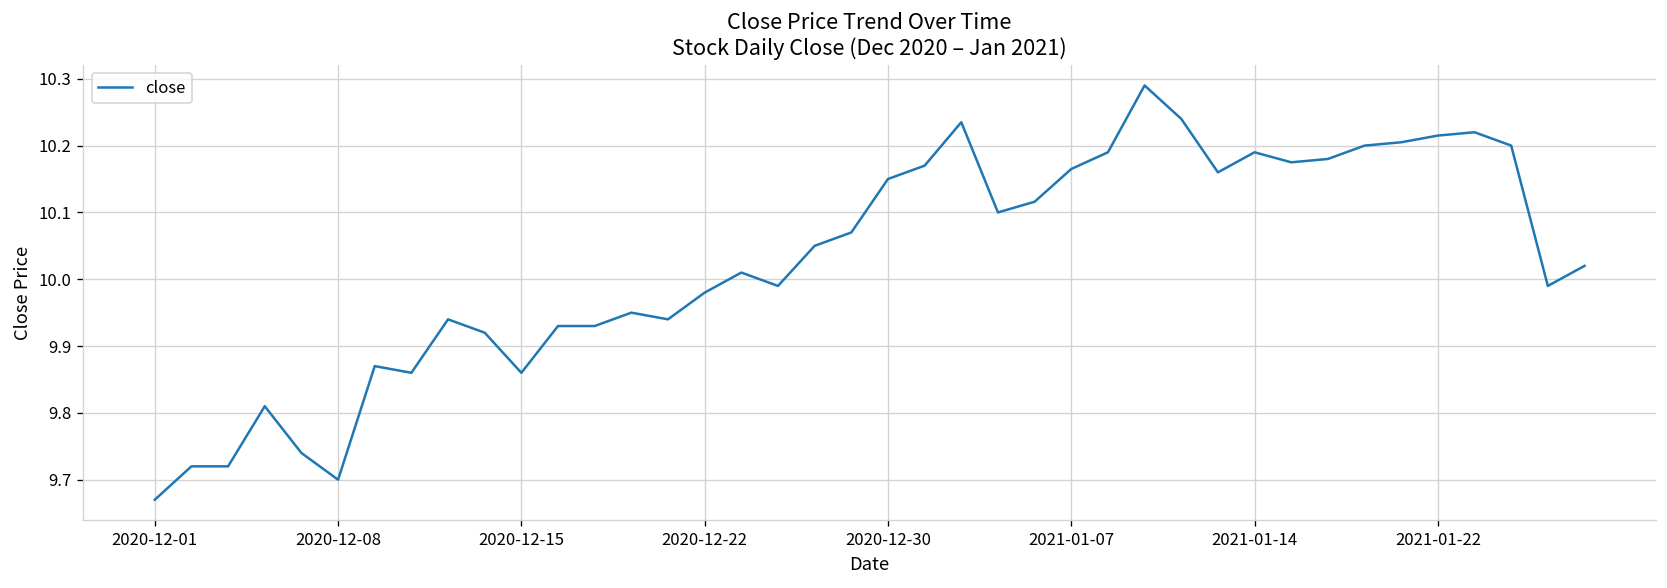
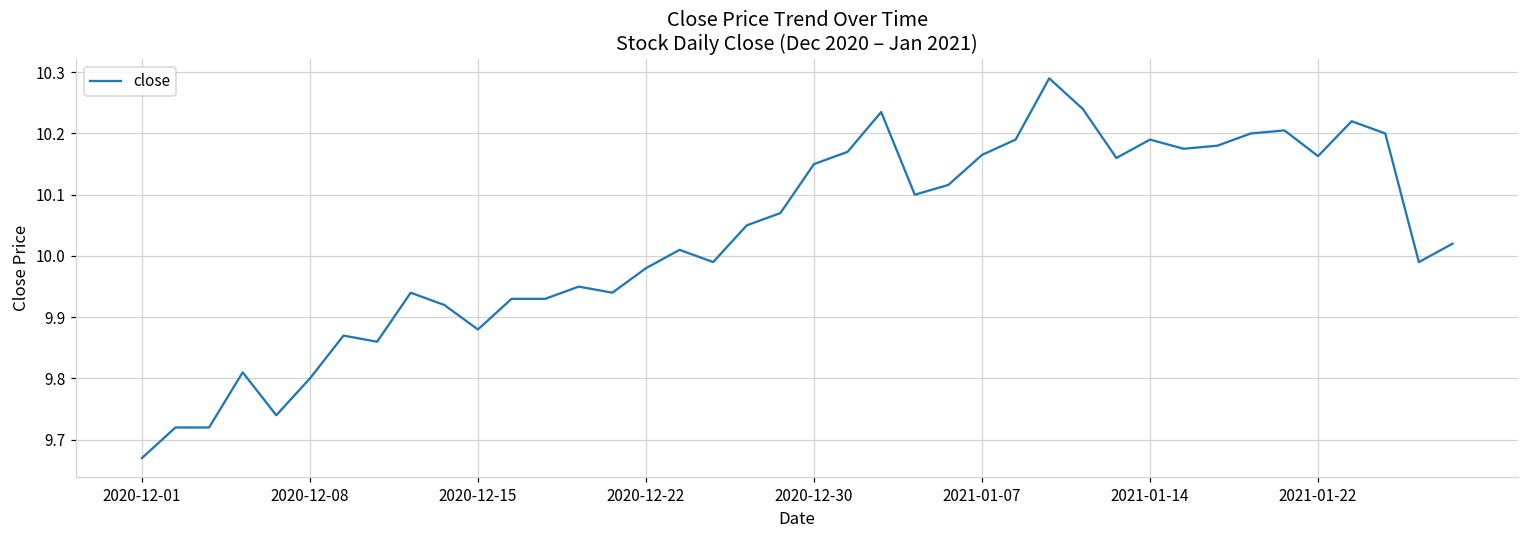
  {
    "2020-12-01": 9.67,
-   "2020-12-08": 9.7,
-   "2020-12-15": 9.86,
+   "2020-12-08": 9.8,
+   "2020-12-15": 9.88,
    "2020-12-22": 9.98,
    "2020-12-30": 10.15,
    "2021-01-07": 10.17,
    "2021-01-14": 10.19,
-   "2021-01-22": 10.22
+   "2021-01-22": 10.16
  }
